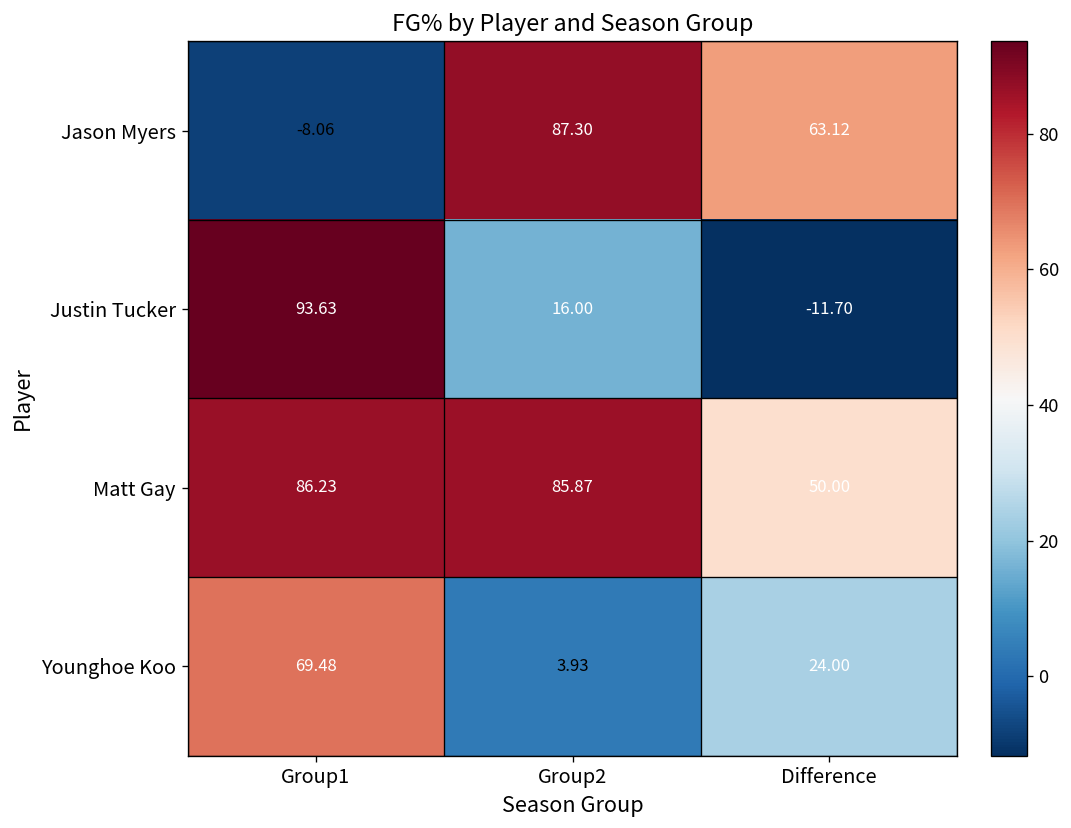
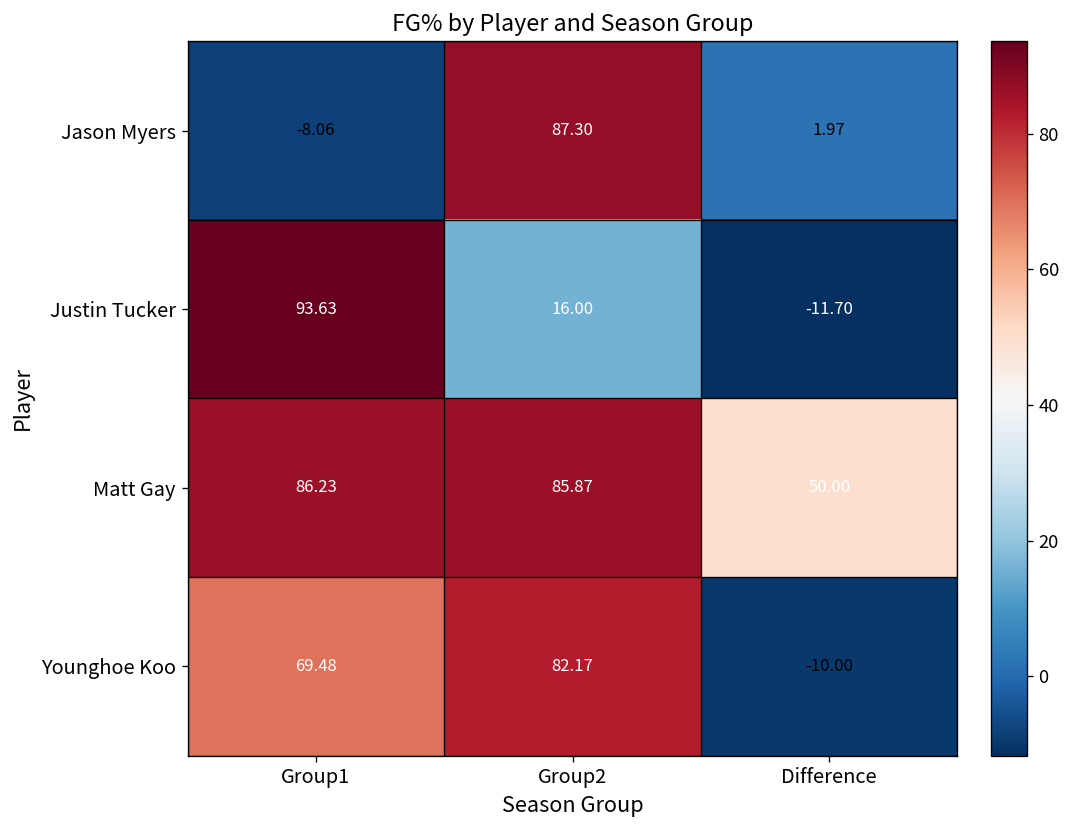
  {
    "Jason Myers": {
      "Group1": -8.06,
      "Group2": 87.30,
-     "Difference": 63.12
+     "Difference": 1.97
    },
    "Justin Tucker": {
      "Group1": 93.63,
      "Group2": 16.00,
      "Difference": -11.70
    },
    "Matt Gay": {
      "Group1": 86.23,
      "Group2": 85.87,
      "Difference": 50.00
    },
    "Younghoe Koo": {
      "Group1": 69.48,
-     "Group2": 3.93,
-     "Difference": 24.00
+     "Group2": 82.17,
+     "Difference": -10.00
    }
  }
